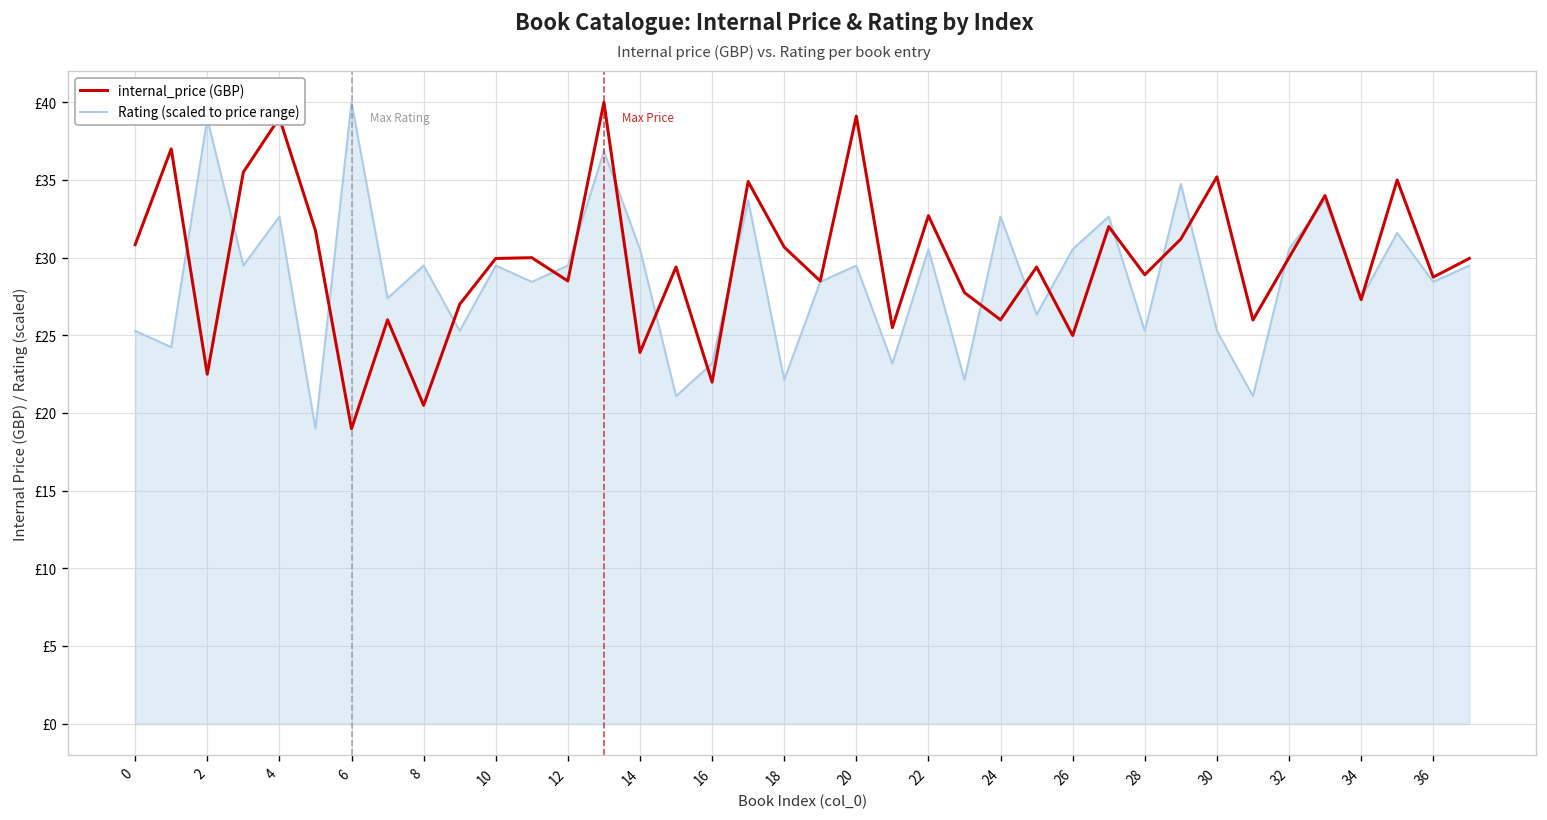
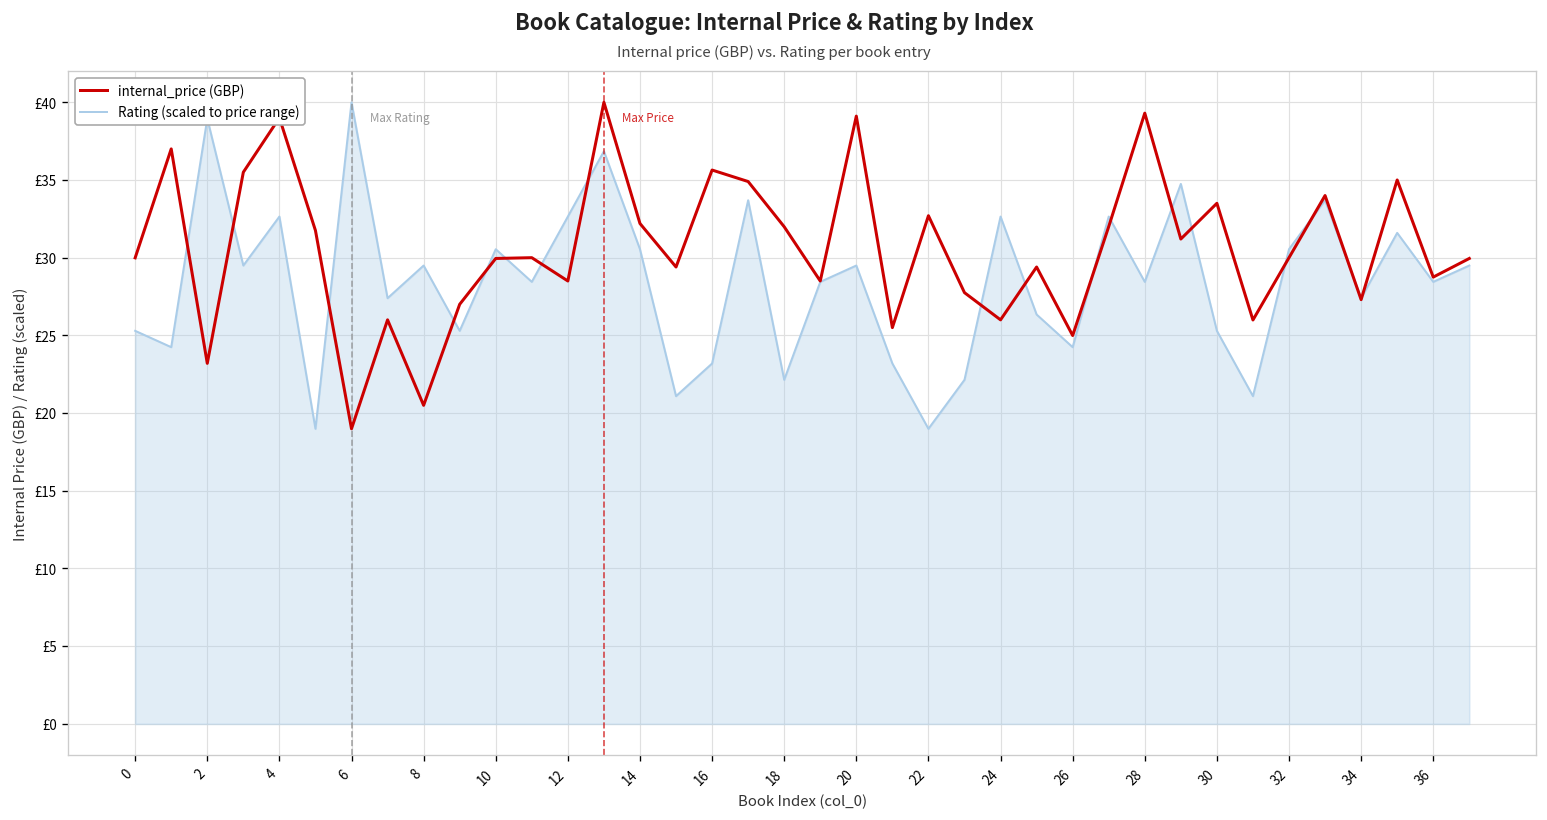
  {
    "internal_price (GBP)": {
-     "0": "£30.8",
-     "2": "£22.5",
+     "0": "£30.0",
+     "2": "£23.2",
      "6": "£19.0",
      "8": "£20.5",
      "10": "£30.0",
      "12": "£28.5",
-     "14": "£23.9",
-     "16": "£22.0",
-     "18": "£30.7",
+     "14": "£32.2",
+     "16": "£35.6",
+     "18": "£32.0",
      "20": "£39.1",
      "22": "£32.7",
      "24": "£26.0",
      "26": "£25.0",
-     "28": "£28.9",
-     "30": "£35.2",
+     "28": "£39.3",
+     "30": "£33.5",
      "32": "£30.0",
      "36": "£28.8"
    },
    "Rating (scaled to price range)": {
      "0": "£25.3",
      "4": "£32.6",
      "6": "£40.0",
      "8": "£29.5",
-     "10": "£29.5",
-     "12": "£29.5",
+     "10": "£30.5",
+     "12": "£32.6",
      "14": "£30.5",
      "16": "£23.2",
      "18": "£22.1",
      "20": "£29.5",
-     "22": "£30.5",
+     "22": "£19.0",
      "24": "£32.6",
-     "26": "£30.5",
-     "28": "£25.3",
+     "26": "£24.2",
+     "28": "£28.4",
      "30": "£25.3",
      "32": "£30.5",
      "36": "£28.4"
    }
  }
